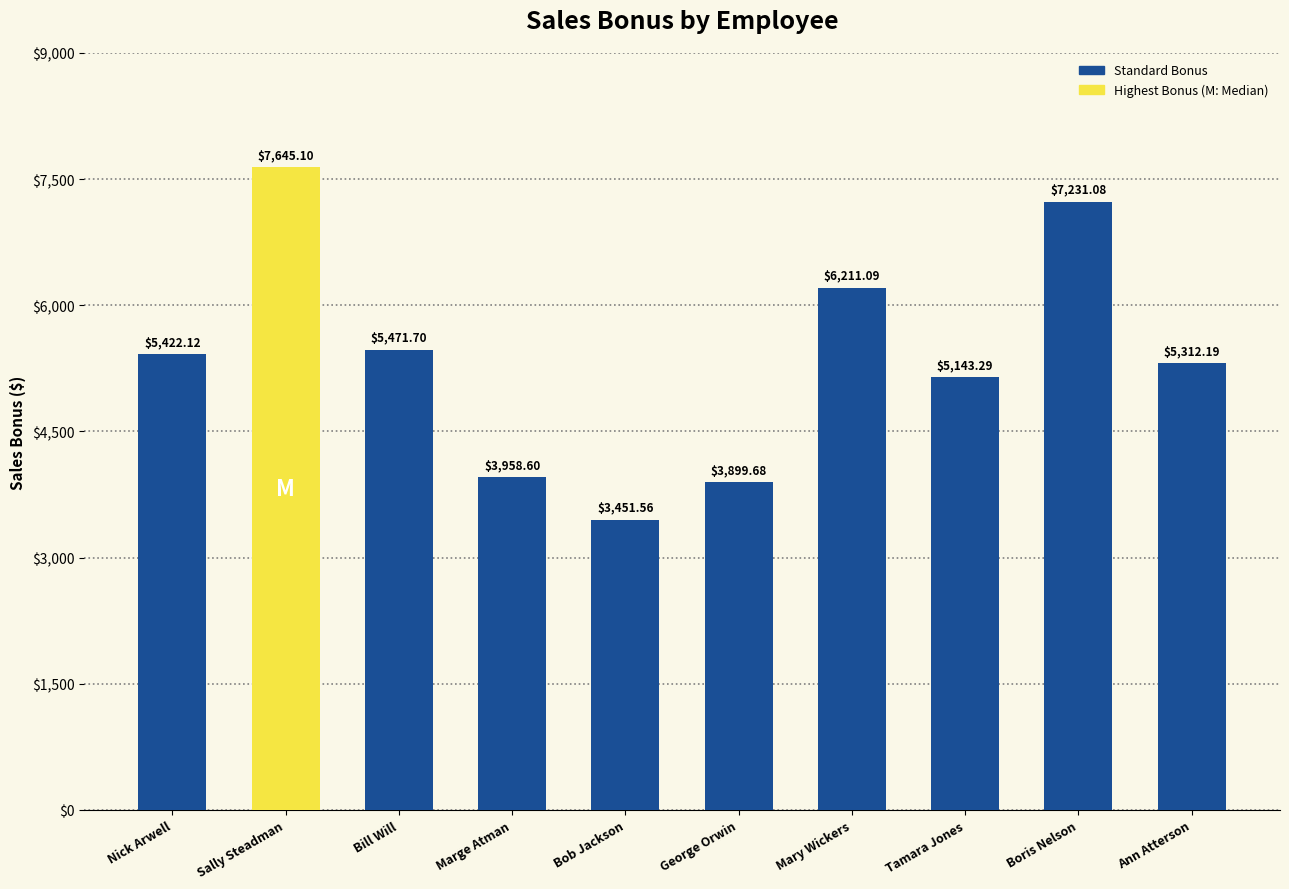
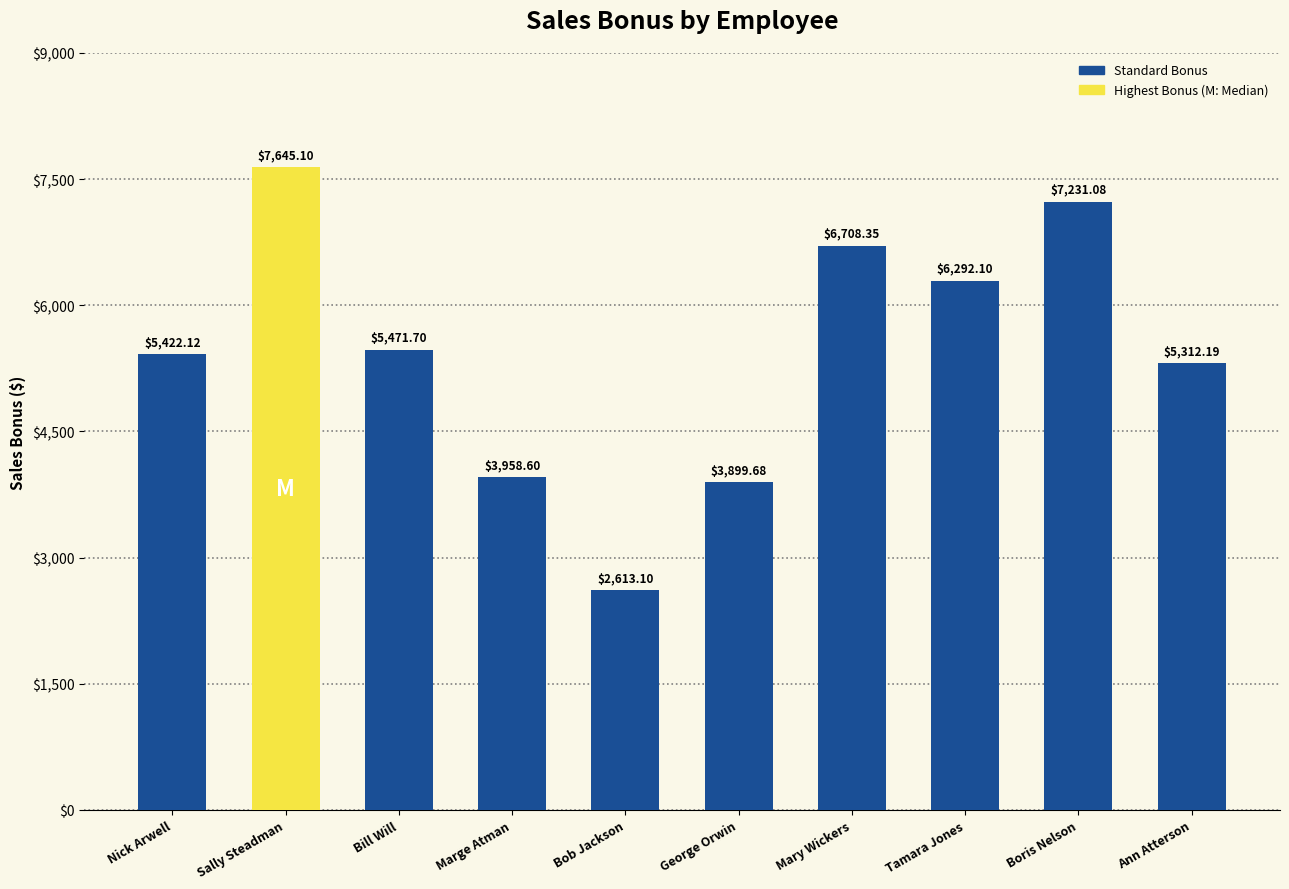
  {
    "Nick Arwell": "$5,422.12",
    "Sally Steadman": "$7,645.10",
    "Bill Will": "$5,471.70",
    "Marge Atman": "$3,958.60",
-   "Bob Jackson": "$3,451.56",
+   "Bob Jackson": "$2,613.10",
    "George Orwin": "$3,899.68",
-   "Mary Wickers": "$6,211.09",
-   "Tamara Jones": "$5,143.29",
+   "Mary Wickers": "$6,708.35",
+   "Tamara Jones": "$6,292.10",
    "Boris Nelson": "$7,231.08",
    "Ann Atterson": "$5,312.19"
  }
